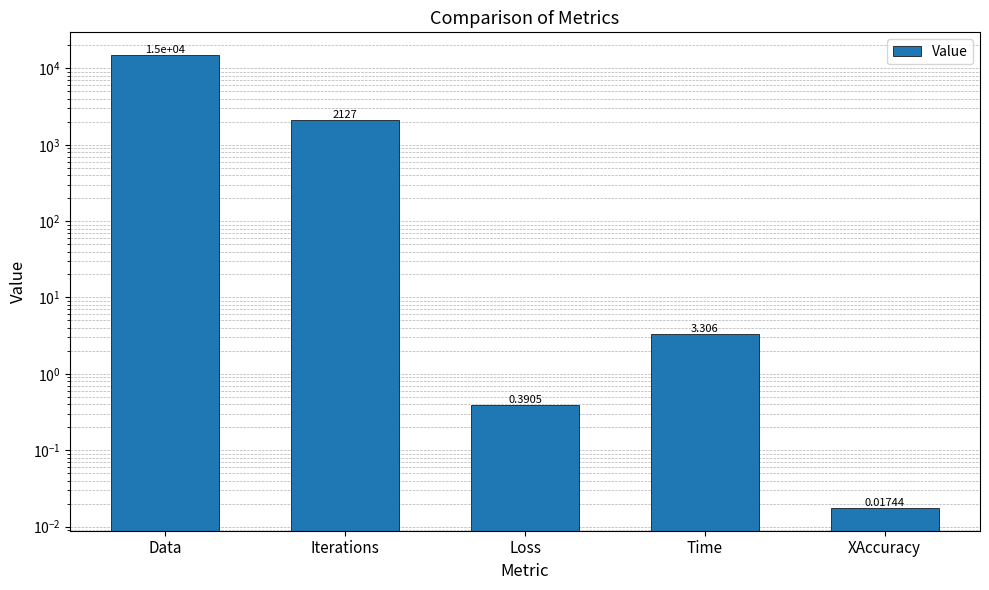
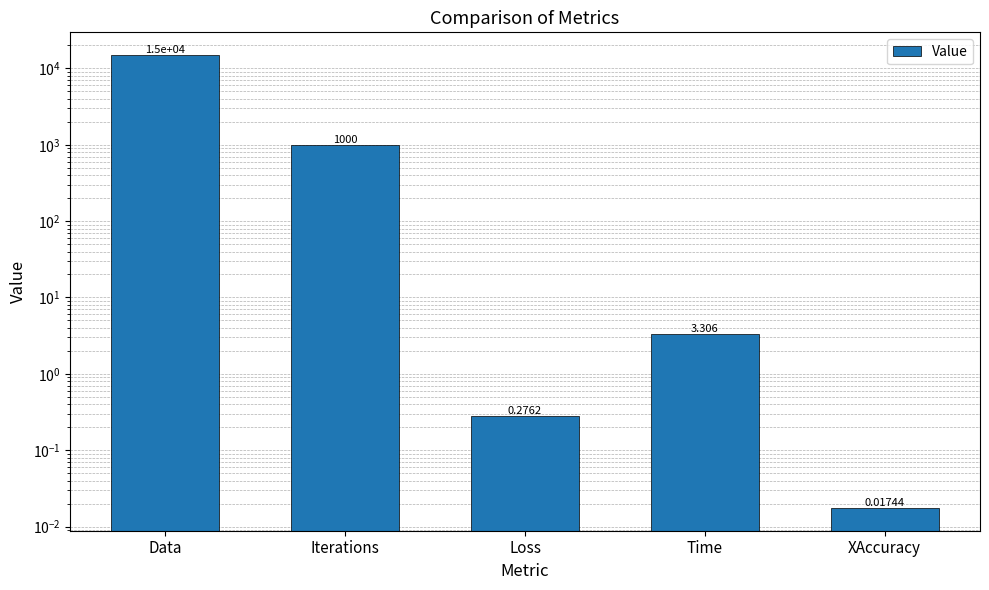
  {
    "Data": "1.5e+04",
-   "Iterations": "2127",
-   "Loss": "0.3905",
+   "Iterations": "1000",
+   "Loss": "0.2762",
    "Time": "3.306",
    "XAccuracy": "0.01744"
  }
